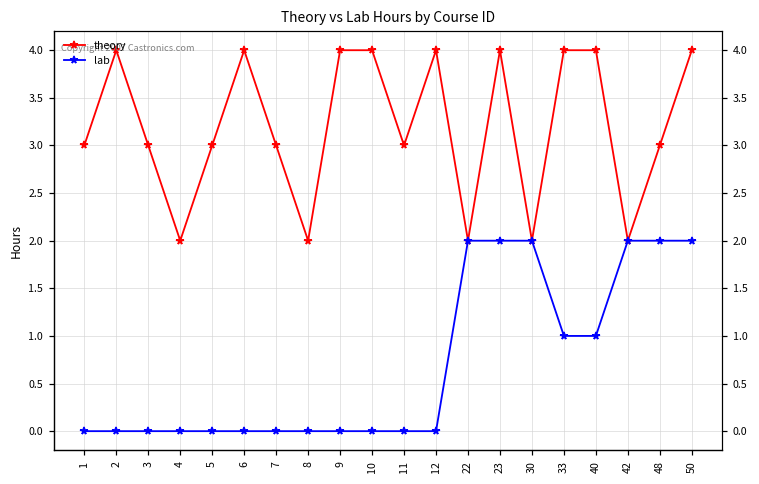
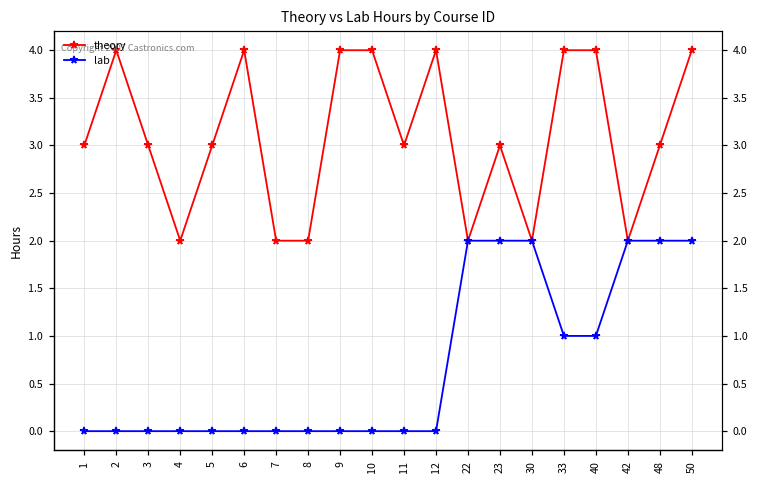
  {
    "theory": {
      "1": 3,
      "3": 3,
      "4": 2,
      "5": 3,
      "6": 4,
-     "7": 3,
+     "7": 2,
      "8": 2,
      "9": 4,
      "10": 4,
      "11": 3,
      "12": 4,
-     "23": 4,
+     "23": 3,
      "33": 4,
      "40": 4,
      "48": 3,
      "50": 4
    },
    "lab": {
      "1": 0,
      "2": 0,
      "3": 0,
      "4": 0,
      "5": 0,
      "6": 0,
      "7": 0,
      "8": 0,
      "9": 0,
      "10": 0,
      "11": 0,
      "12": 0,
      "23": 2,
      "33": 1,
      "40": 1,
      "48": 2,
      "50": 2
    }
  }
